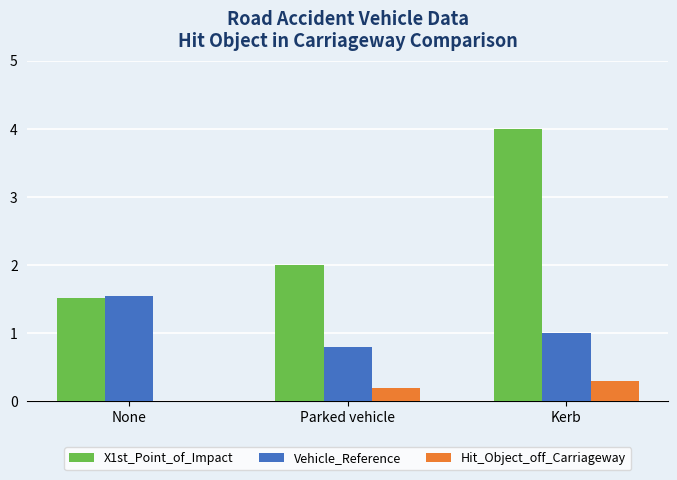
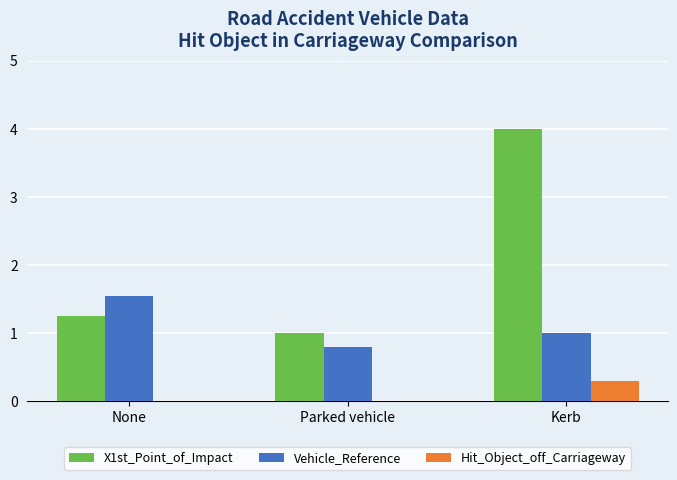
  {
    "X1st_Point_of_Impact": {
-     "None": 1.5,
-     "Parked vehicle": 2,
+     "None": 1.3,
+     "Parked vehicle": 1,
      "Kerb": 4.0
    },
    "Vehicle_Reference": {
      "None": 1.5,
      "Parked vehicle": 0.8,
      "Kerb": 1.0
    },
    "Hit_Object_off_Carriageway": {
      "None": 0.0,
-     "Parked vehicle": 0.2,
+     "Parked vehicle": 0.0,
      "Kerb": 0.3
    }
  }
